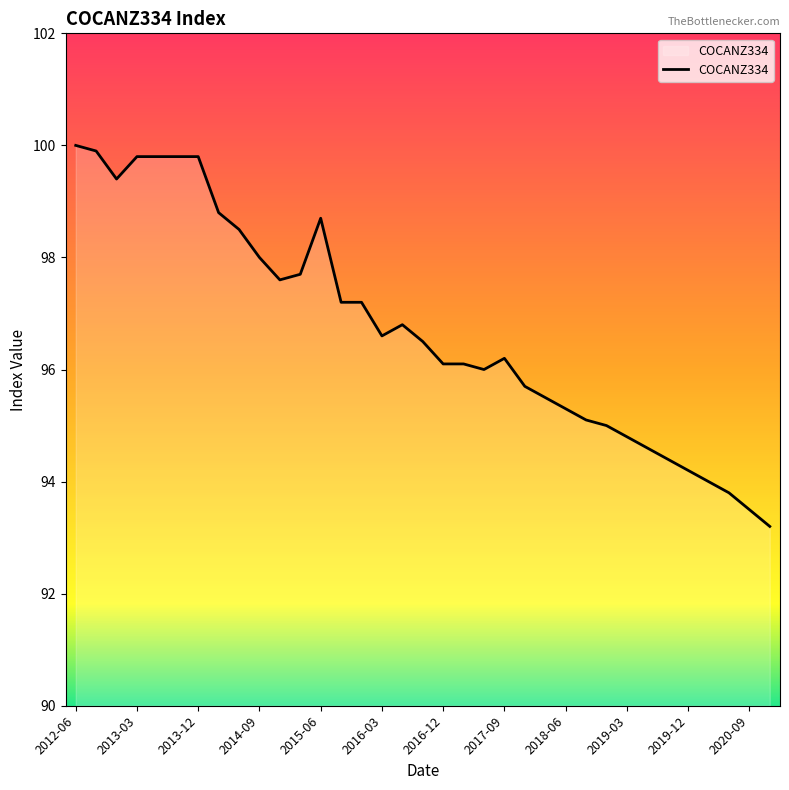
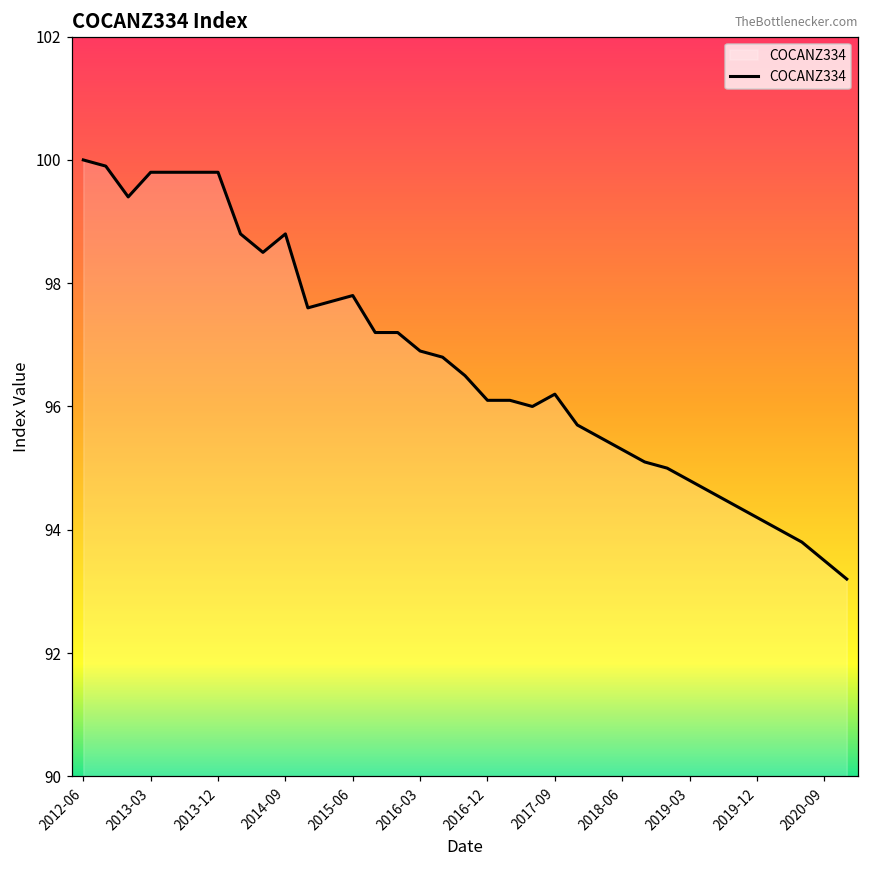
  {
    "2012-06": 100.0,
    "2013-03": 99.8,
    "2013-12": 99.8,
-   "2014-09": 98.0,
-   "2015-06": 98.7,
-   "2016-03": 96.6,
+   "2014-09": 98.8,
+   "2015-06": 97.8,
+   "2016-03": 96.9,
    "2016-12": 96.1,
    "2017-09": 96.2,
    "2018-06": 95.3,
    "2019-03": 94.8,
    "2019-12": 94.2,
    "2020-09": 93.5
  }
